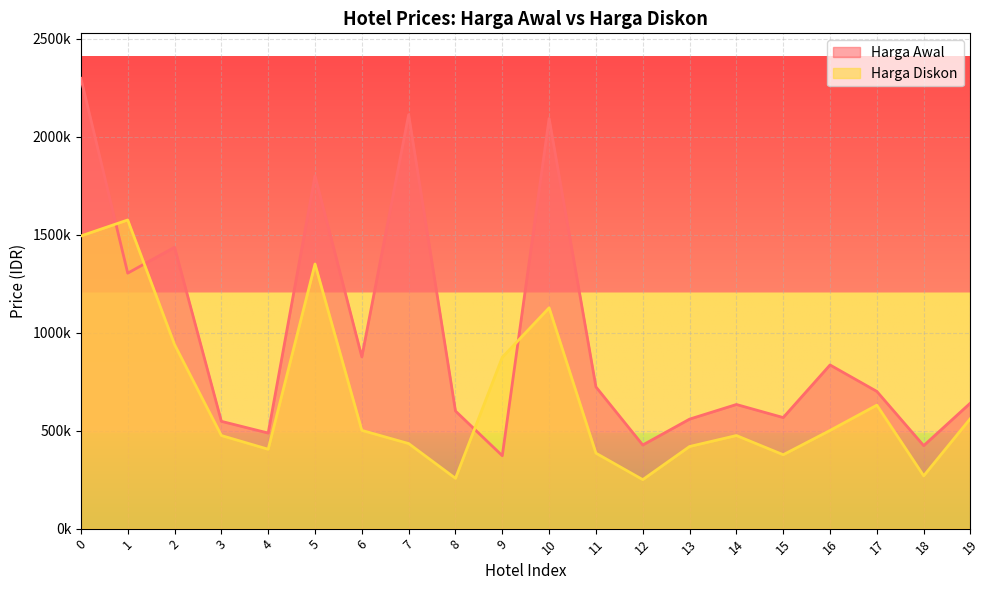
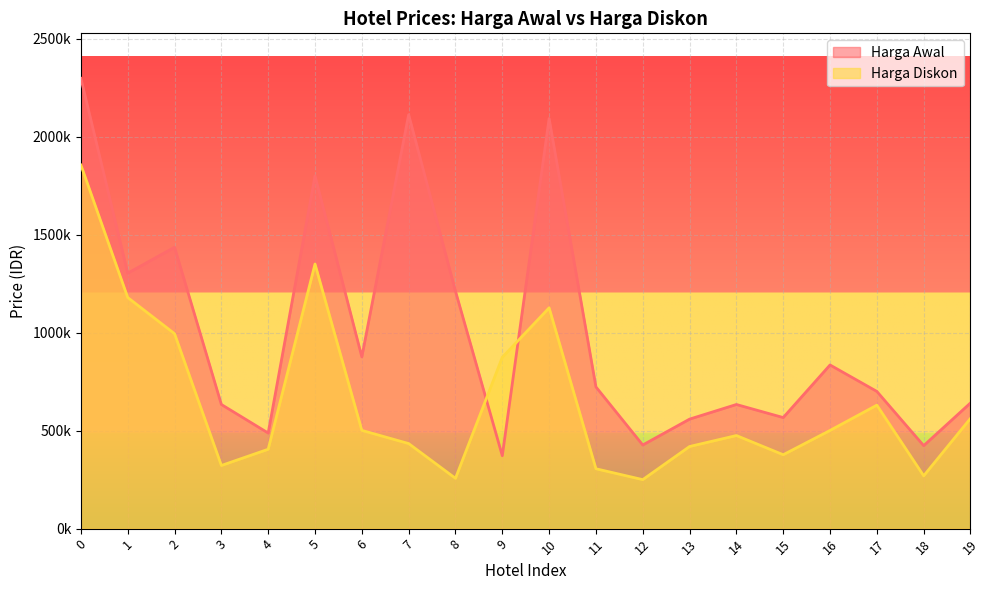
  {
    "Harga Awal": {
      "0": 2300000,
      "1": 1300000,
      "2": 1440000,
-     "3": 550000,
+     "3": 630000,
      "4": 490000,
      "5": 1800000,
      "6": 880000,
      "7": 2110000,
-     "8": 600000,
+     "8": 1210000,
      "9": 370000,
      "10": 2090000,
      "11": 720000,
      "12": 430000,
      "13": 560000,
      "14": 630000,
      "15": 570000,
      "16": 840000,
      "17": 700000,
      "18": 420000,
      "19": 640000
    },
    "Harga Diskon": {
-     "0": 1490000,
-     "1": 1570000,
-     "2": 940000,
-     "3": 480000,
+     "0": 1860000,
+     "1": 1180000,
+     "2": 990000,
+     "3": 320000,
      "4": 410000,
      "5": 1350000,
      "6": 500000,
      "7": 430000,
      "8": 260000,
      "9": 870000,
      "10": 1130000,
-     "11": 390000,
+     "11": 310000,
      "12": 250000,
      "13": 420000,
      "14": 480000,
      "15": 380000,
      "16": 500000,
      "17": 630000,
      "18": 270000,
      "19": 560000
    }
  }
